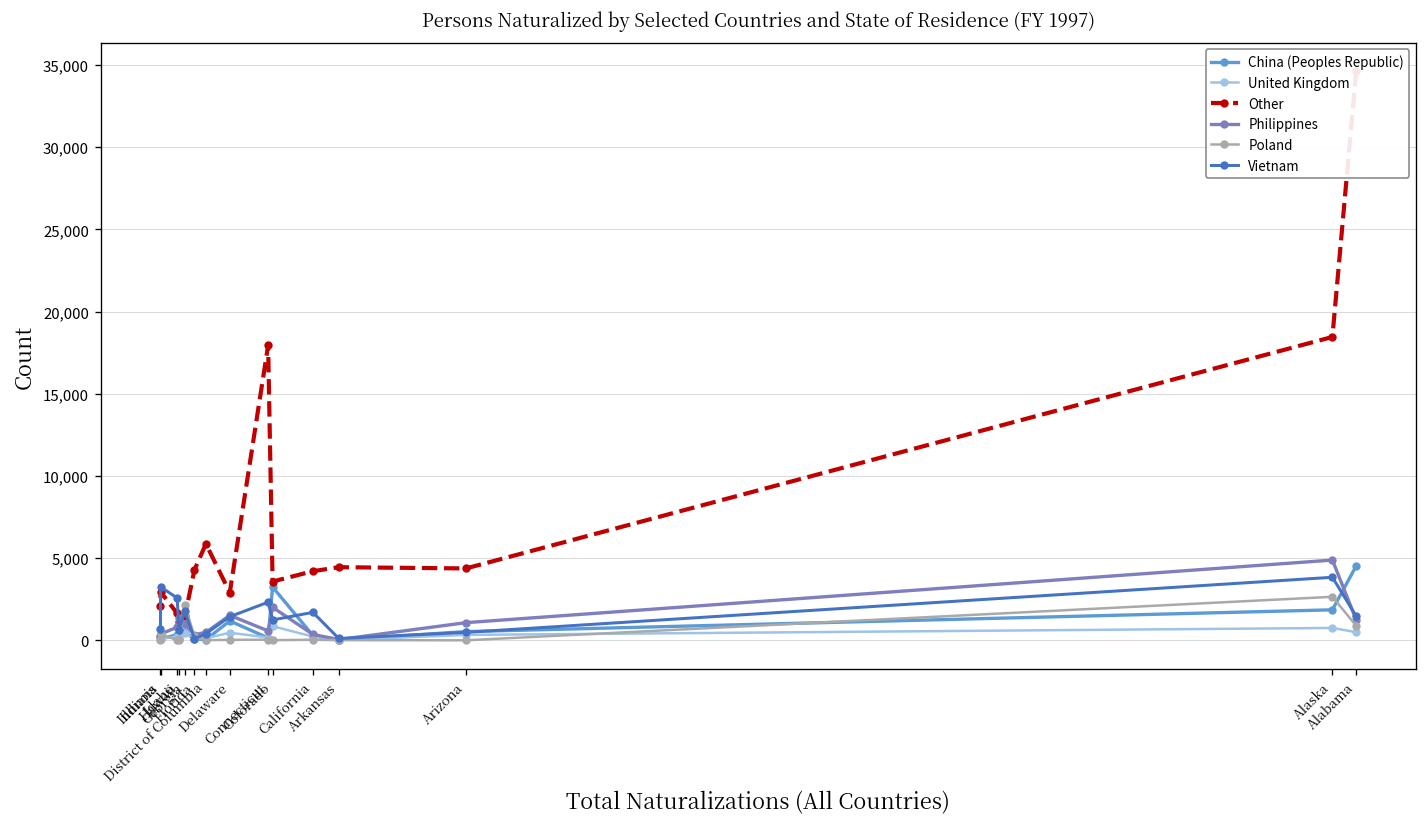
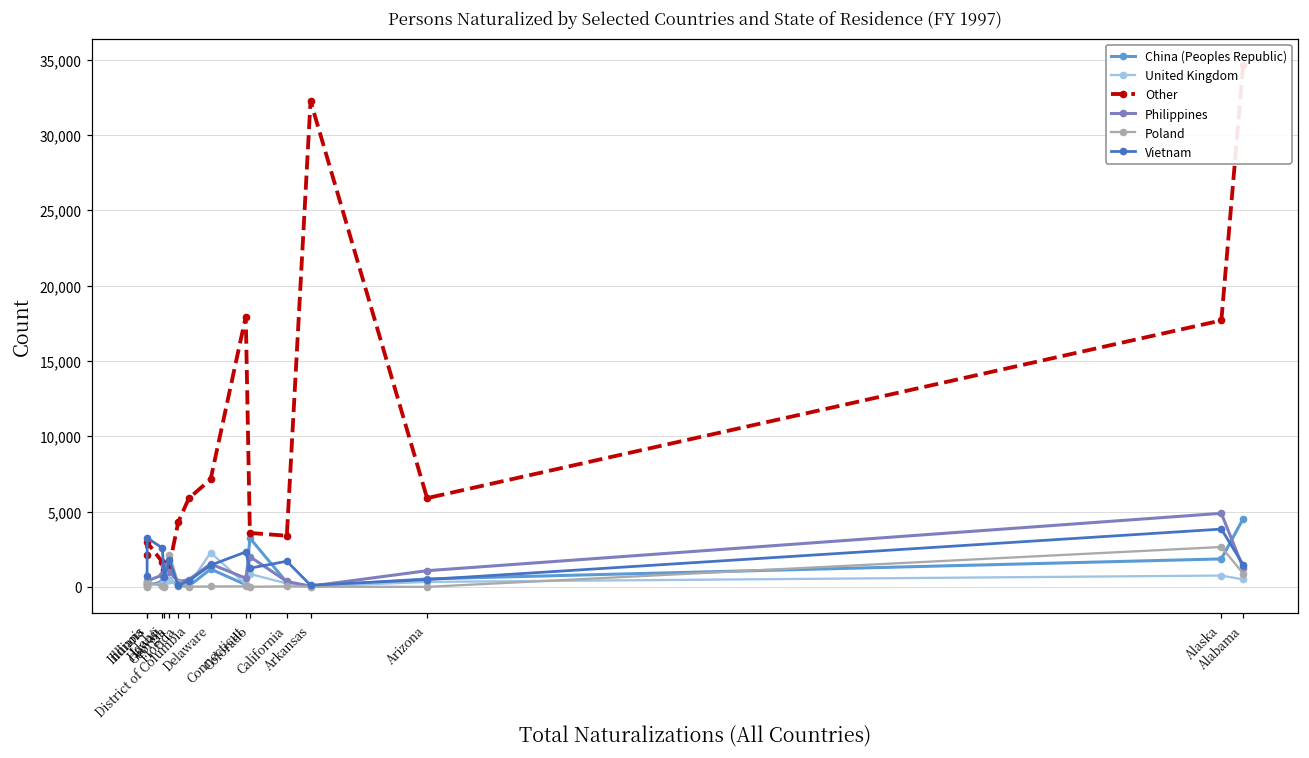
  {
    "United Kingdom": {
-     "Delaware": "500",
+     "Delaware": "2,300",
      "Colorado": "900",
      "Alaska": "800",
      "Alabama": "500"
    },
    "Other": {
      "Indiana": "2,100",
      "Illinois": "3,000",
      "Idaho": "1,600",
      "Hawaii": "1,100",
      "Georgia": "1,500",
      "Florida": "4,300",
      "District of Columbia": "5,900",
-     "Delaware": "2,900",
+     "Delaware": "7,100",
      "Connecticut": "17,900",
      "Colorado": "3,600",
-     "California": "4,200",
-     "Arkansas": "4,500",
-     "Arizona": "4,400",
-     "Alaska": "18,500"
+     "California": "3,400",
+     "Arkansas": "32,200",
+     "Arizona": "5,900",
+     "Alaska": "17,700"
    },
    "Poland": {
      "Georgia": "2,100",
      "Delaware": "0",
      "Colorado": "0",
      "California": "0",
      "Arizona": "0",
      "Alaska": "2,700",
      "Alabama": "900"
    }
  }
